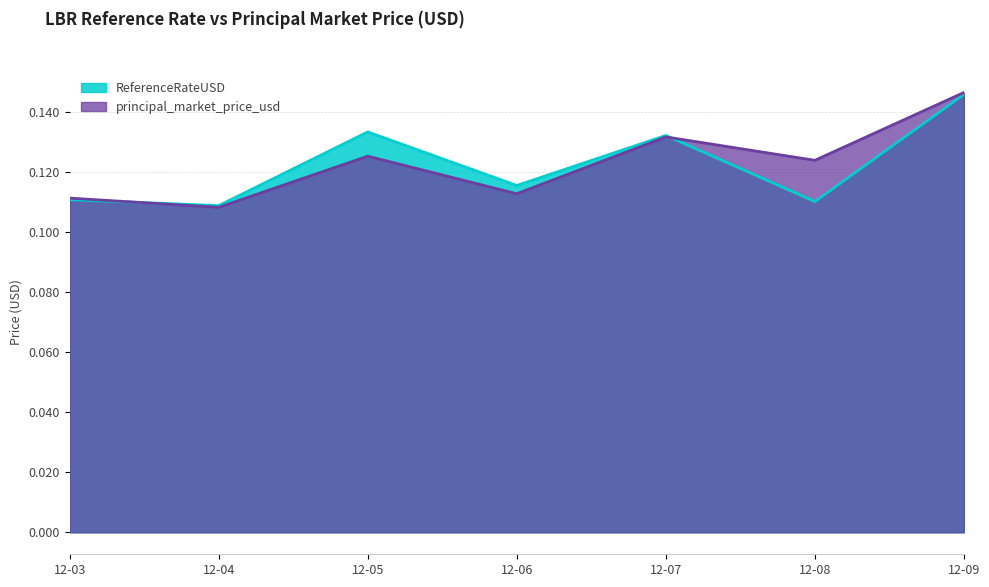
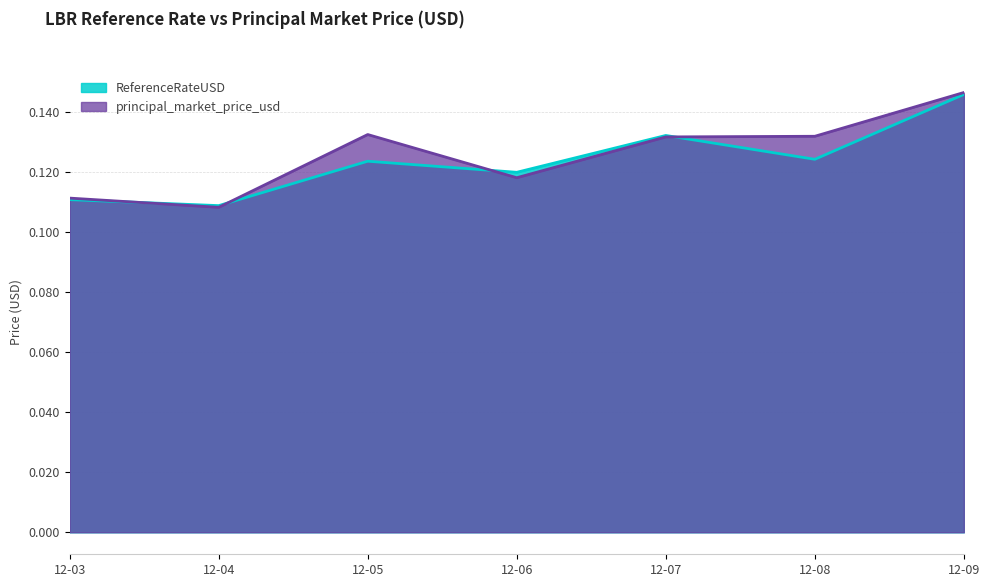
  {
    "ReferenceRateUSD": {
-     "12-05": 0.133,
-     "12-06": 0.116,
-     "12-08": 0.110
+     "12-05": 0.124,
+     "12-06": 0.120,
+     "12-08": 0.124
    },
    "principal_market_price_usd": {
-     "12-05": 0.125,
-     "12-06": 0.113,
-     "12-08": 0.124
+     "12-05": 0.133,
+     "12-06": 0.118,
+     "12-08": 0.132
    }
  }
